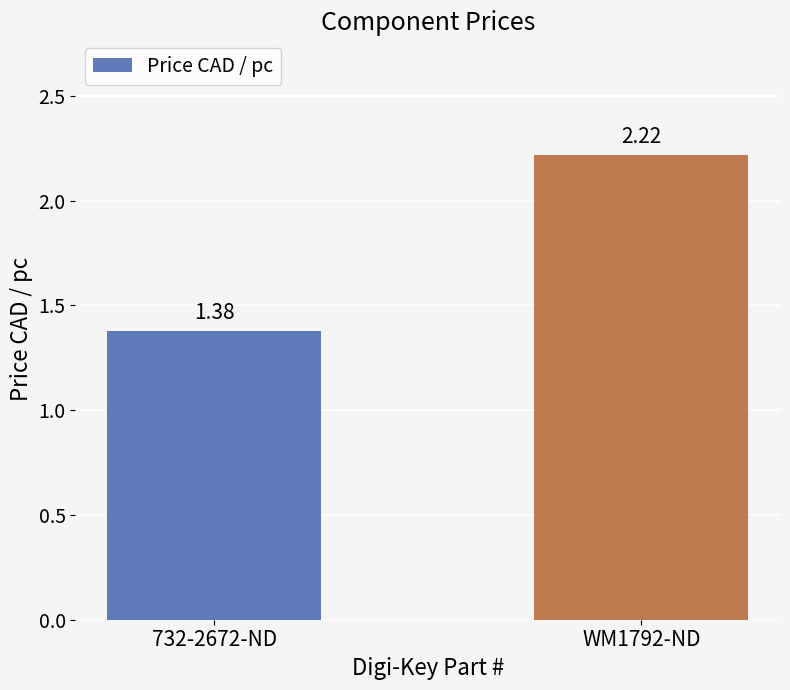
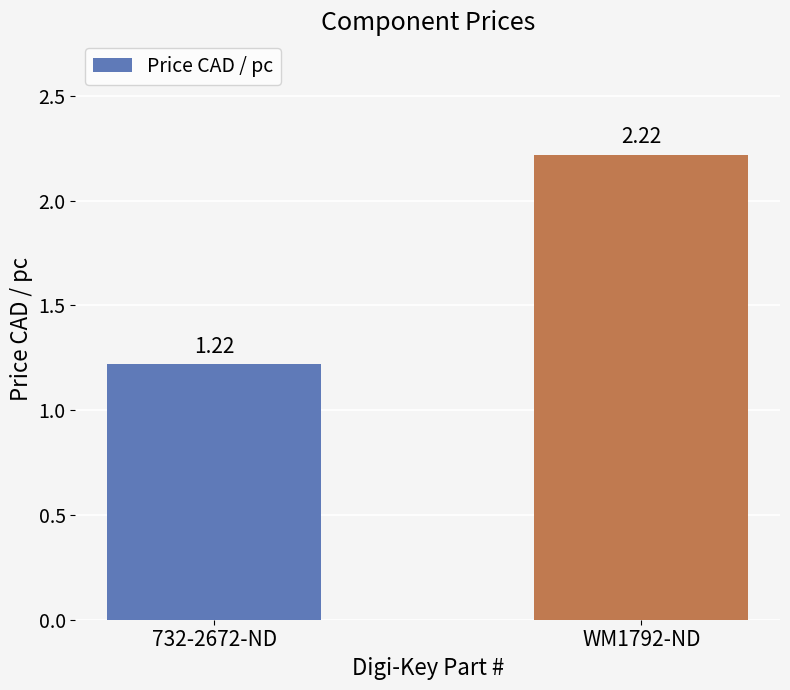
  {
-   "732-2672-ND": 1.38,
+   "732-2672-ND": 1.22,
    "WM1792-ND": 2.22
  }
